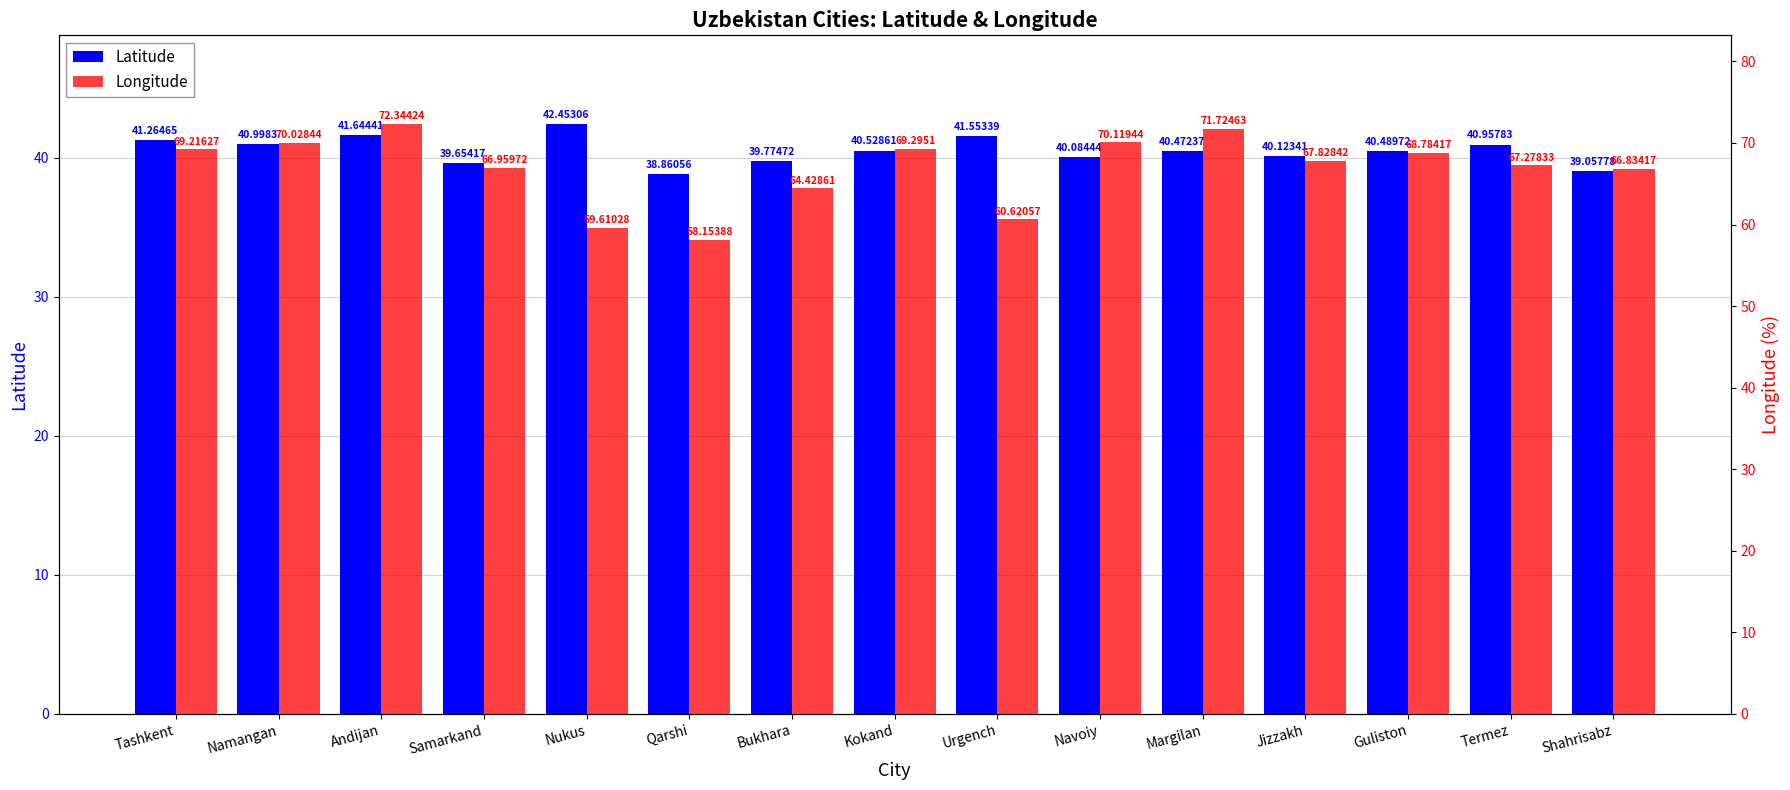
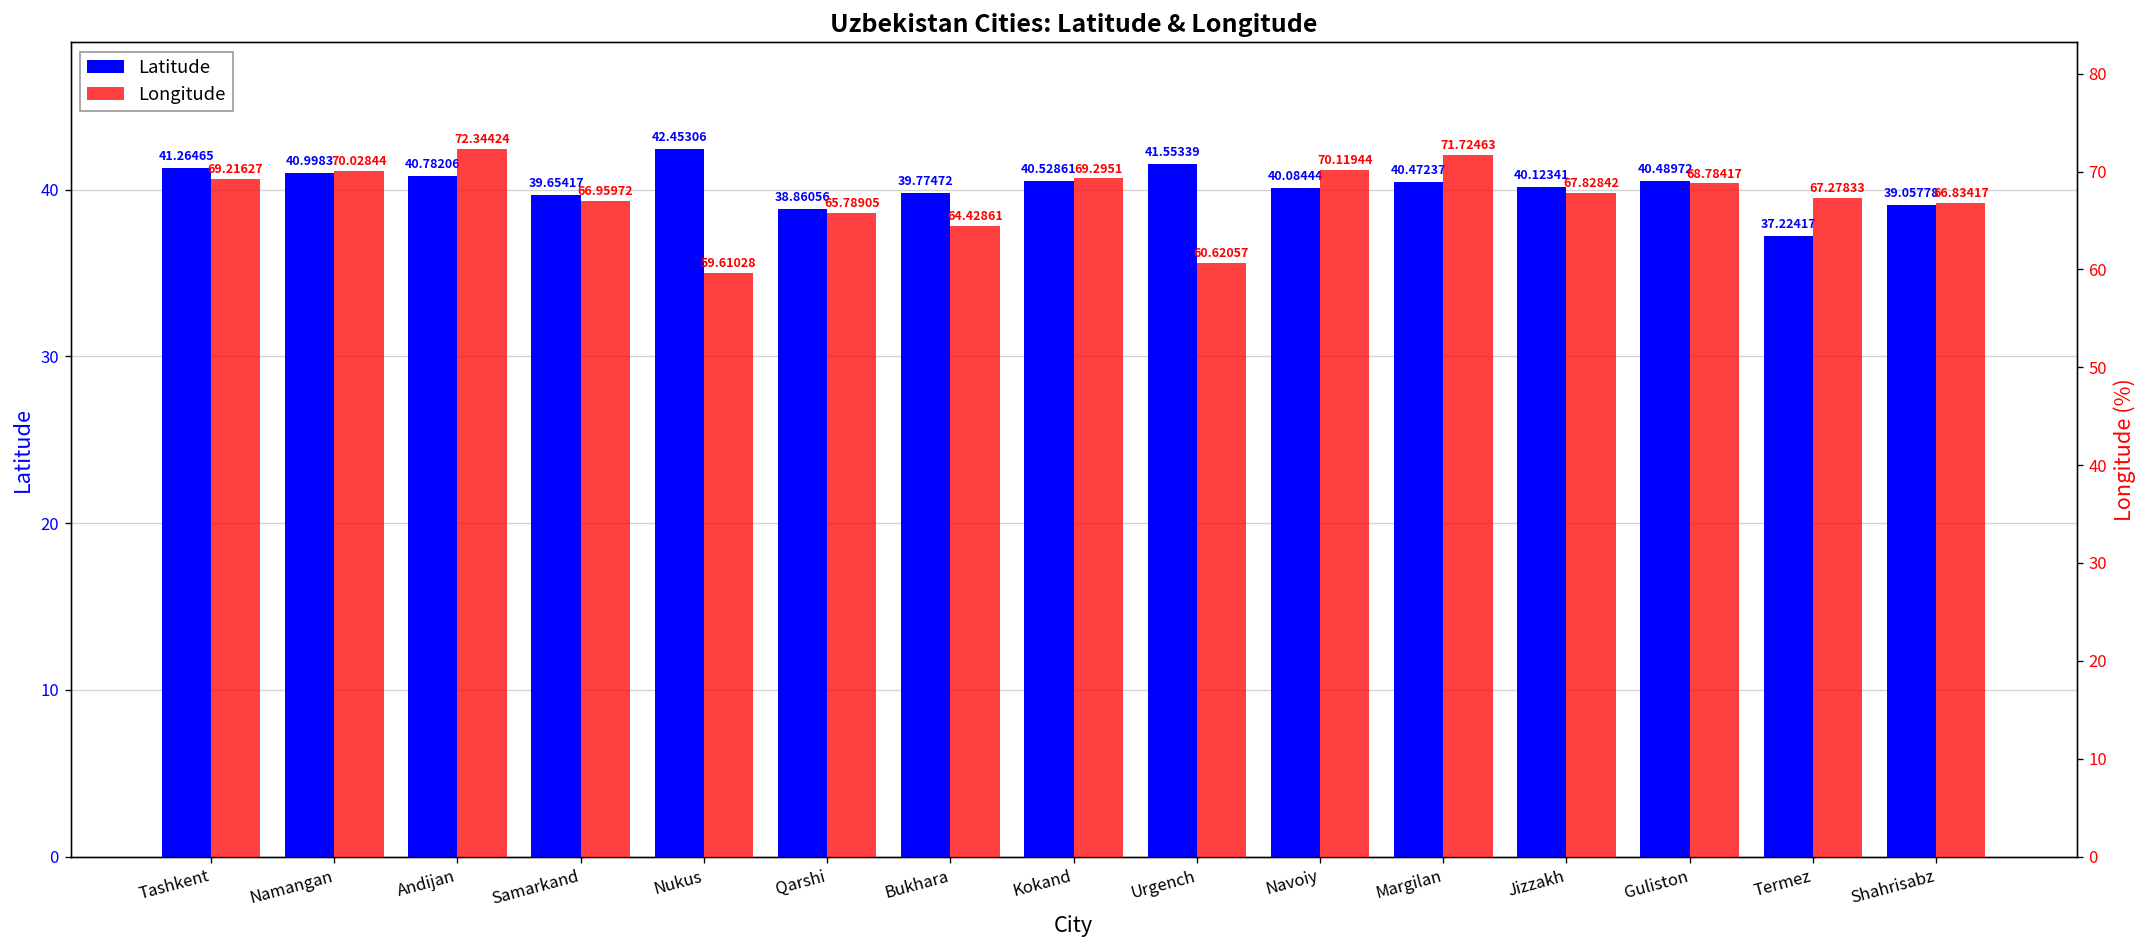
  {
    "Latitude": {
      "Tashkent": 41.26465,
      "Namangan": 40.9983,
-     "Andijan": 41.64441,
+     "Andijan": 40.78206,
      "Samarkand": 39.65417,
      "Nukus": 42.45306,
      "Qarshi": 38.86056,
      "Bukhara": 39.77472,
      "Kokand": 40.52861,
      "Urgench": 41.55339,
      "Navoiy": 40.08444,
      "Margilan": 40.47237,
      "Jizzakh": 40.12341,
      "Guliston": 40.48972,
-     "Termez": 40.95783,
+     "Termez": 37.22417,
      "Shahrisabz": 39.05778
    },
    "Longitude": {
      "Tashkent": 69.21627,
      "Namangan": 70.02844,
      "Andijan": 72.34424,
      "Samarkand": 66.95972,
      "Nukus": 59.61028,
-     "Qarshi": 58.15388,
+     "Qarshi": 65.78905,
      "Bukhara": 64.42861,
      "Kokand": 69.2951,
      "Urgench": 60.62057,
      "Navoiy": 70.11944,
      "Margilan": 71.72463,
      "Jizzakh": 67.82842,
      "Guliston": 68.78417,
      "Termez": 67.27833,
      "Shahrisabz": 66.83417
    }
  }
